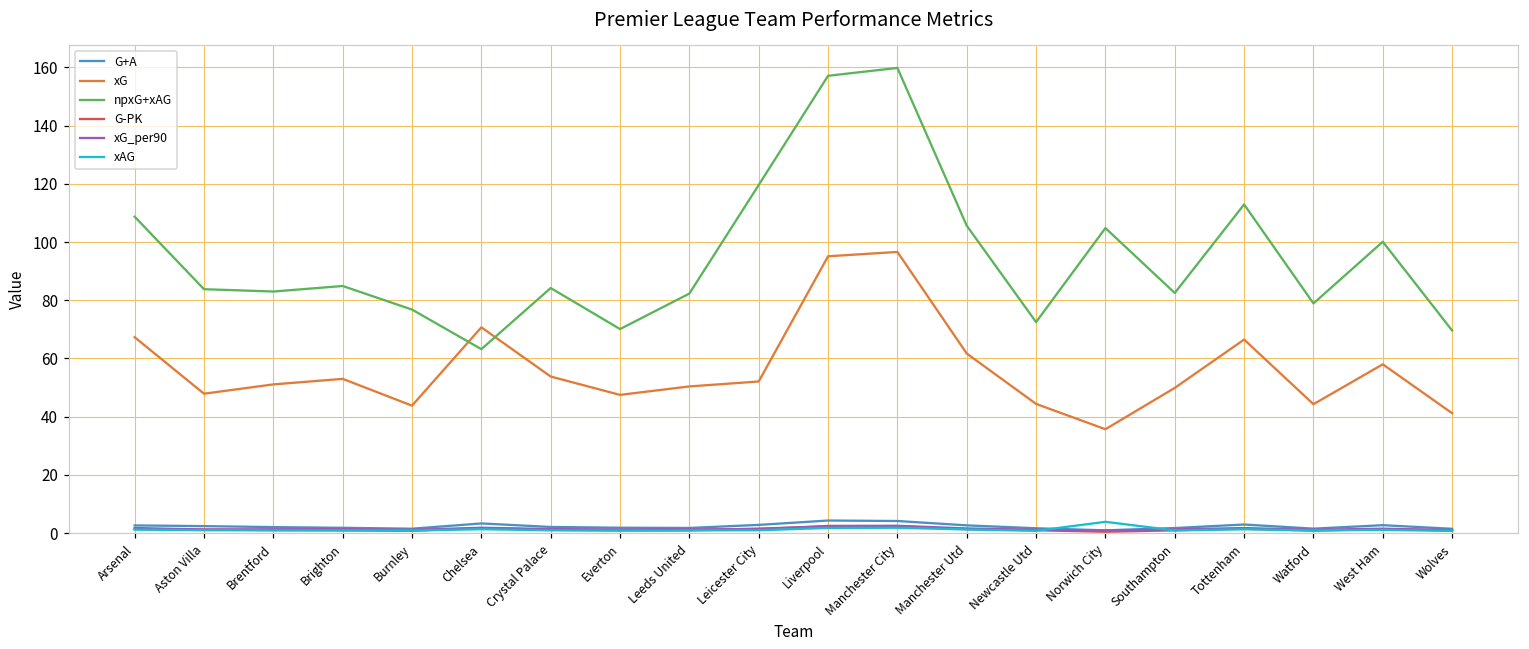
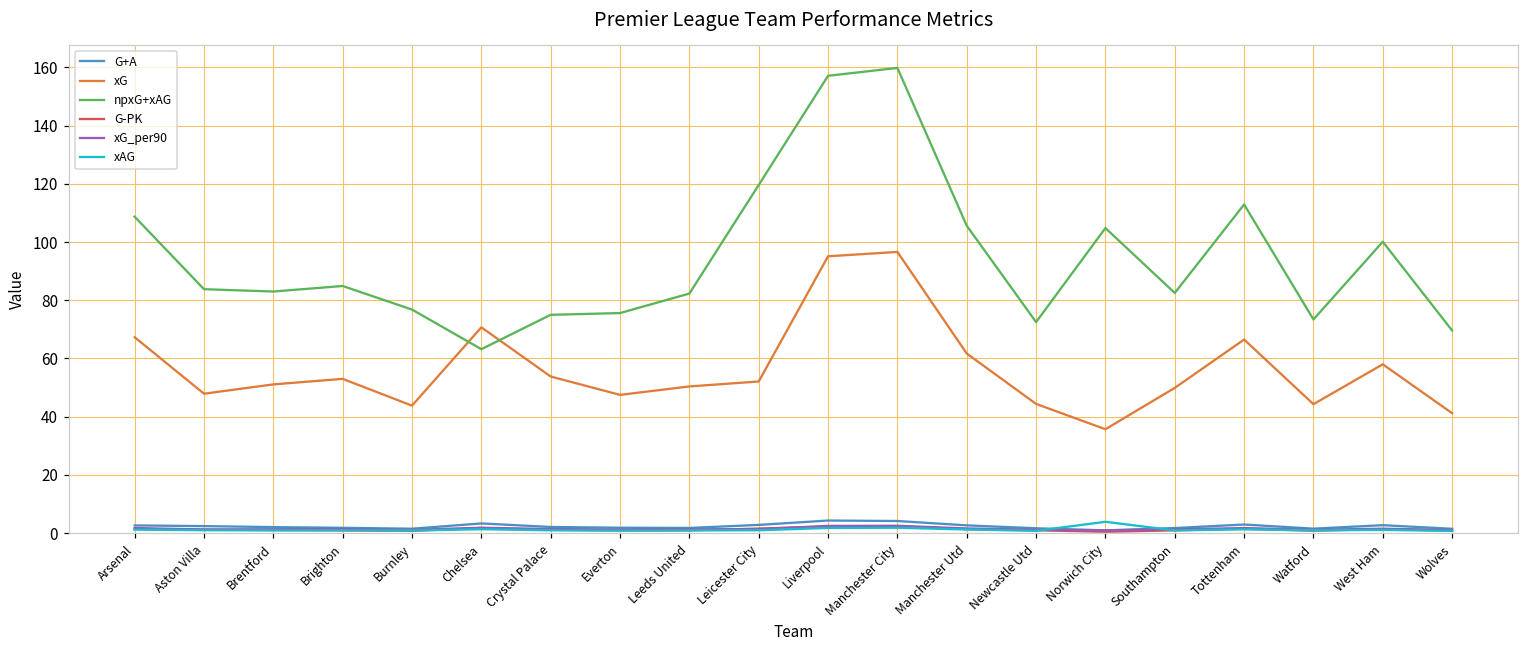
  {
    "G+A": {
      "Aston Villa": 2,
      "Chelsea": 3,
      "Leicester City": 3,
      "Liverpool": 4,
      "Manchester City": 4,
      "Manchester Utd": 3,
      "Tottenham": 3,
      "West Ham": 3
    },
    "npxG+xAG": {
      "Arsenal": 109,
      "Aston Villa": 84,
      "Brentford": 83,
      "Brighton": 85,
      "Burnley": 77,
      "Chelsea": 63,
-     "Crystal Palace": 84,
-     "Everton": 70,
+     "Crystal Palace": 75,
+     "Everton": 76,
      "Leeds United": 82,
      "Leicester City": 120,
      "Liverpool": 157,
      "Manchester City": 160,
      "Manchester Utd": 106,
      "Newcastle Utd": 73,
      "Norwich City": 105,
      "Southampton": 83,
      "Tottenham": 113,
-     "Watford": 79,
+     "Watford": 73,
      "West Ham": 100,
      "Wolves": 70
    },
    "xAG": {
      "Norwich City": 4
    }
  }
